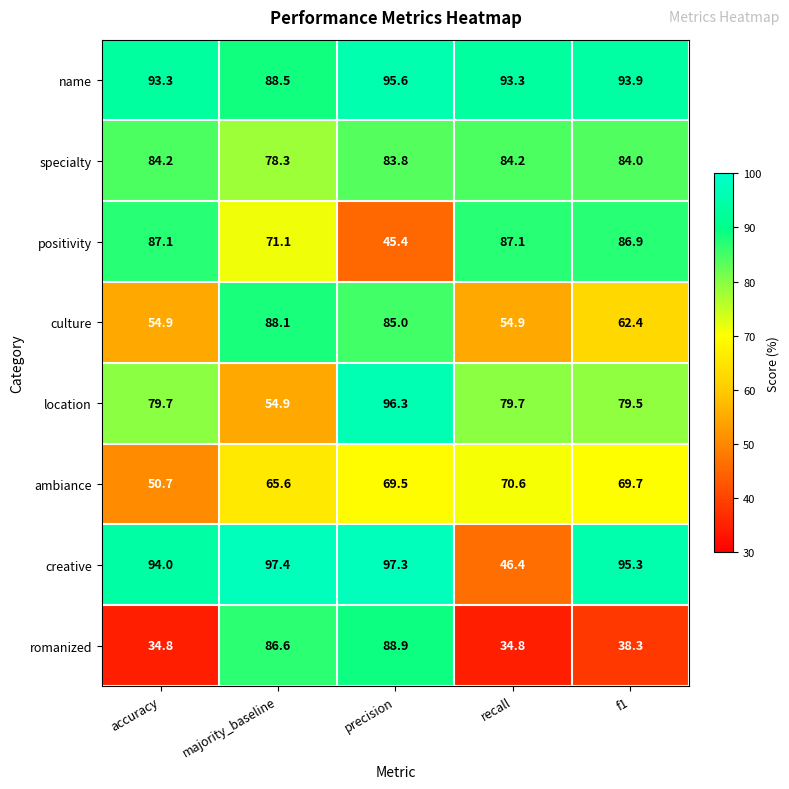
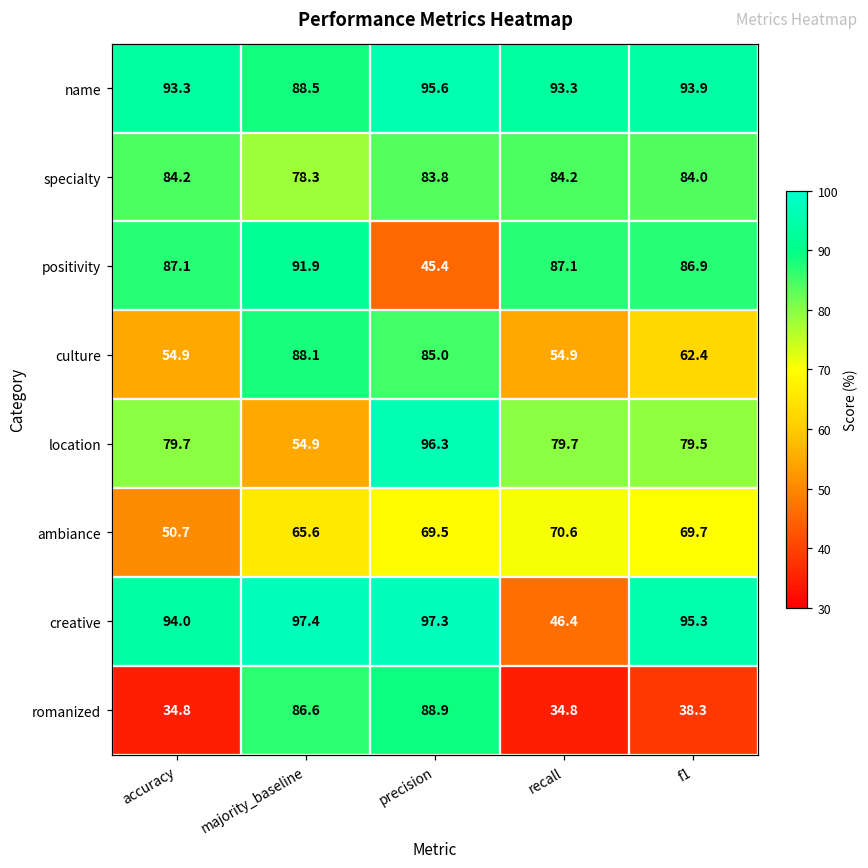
  {
    "name": {
      "accuracy": 93.3,
      "majority_baseline": 88.5,
      "precision": 95.6,
      "recall": 93.3,
      "f1": 93.9
    },
    "specialty": {
      "accuracy": 84.2,
      "majority_baseline": 78.3,
      "precision": 83.8,
      "recall": 84.2,
      "f1": 84.0
    },
    "positivity": {
      "accuracy": 87.1,
-     "majority_baseline": 71.1,
+     "majority_baseline": 91.9,
      "precision": 45.4,
      "recall": 87.1,
      "f1": 86.9
    },
    "culture": {
      "accuracy": 54.9,
      "majority_baseline": 88.1,
      "precision": 85.0,
      "recall": 54.9,
      "f1": 62.4
    },
    "location": {
      "accuracy": 79.7,
      "majority_baseline": 54.9,
      "precision": 96.3,
      "recall": 79.7,
      "f1": 79.5
    },
    "ambiance": {
      "accuracy": 50.7,
      "majority_baseline": 65.6,
      "precision": 69.5,
      "recall": 70.6,
      "f1": 69.7
    },
    "creative": {
      "accuracy": 94.0,
      "majority_baseline": 97.4,
      "precision": 97.3,
      "recall": 46.4,
      "f1": 95.3
    },
    "romanized": {
      "accuracy": 34.8,
      "majority_baseline": 86.6,
      "precision": 88.9,
      "recall": 34.8,
      "f1": 38.3
    }
  }
